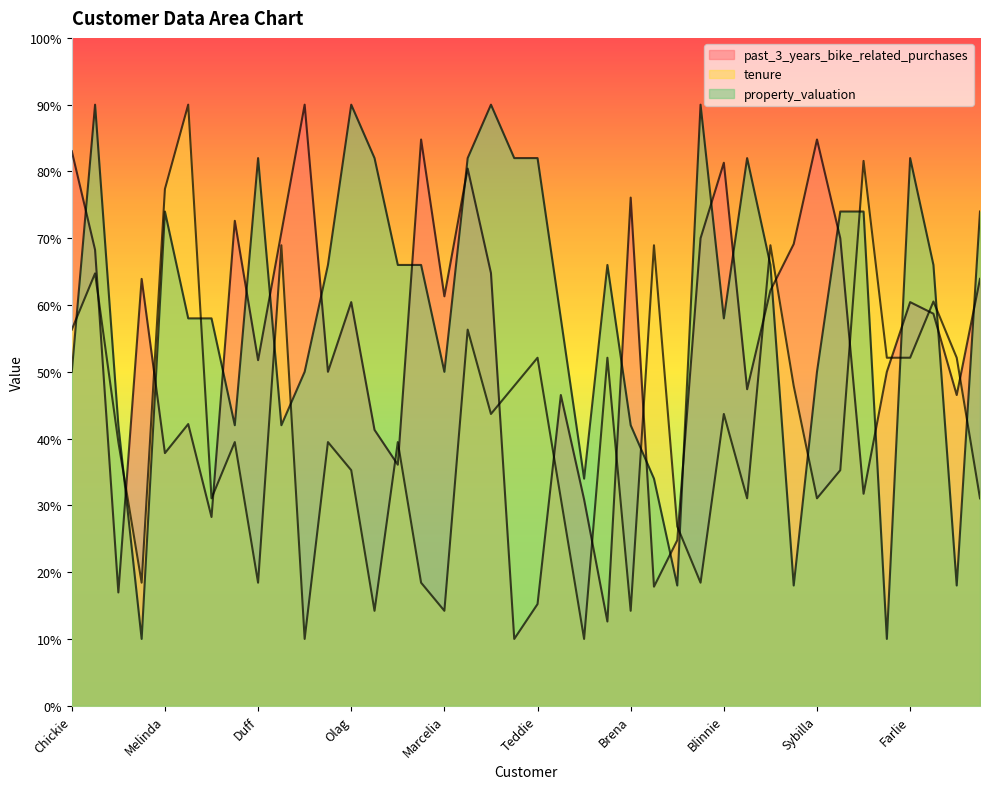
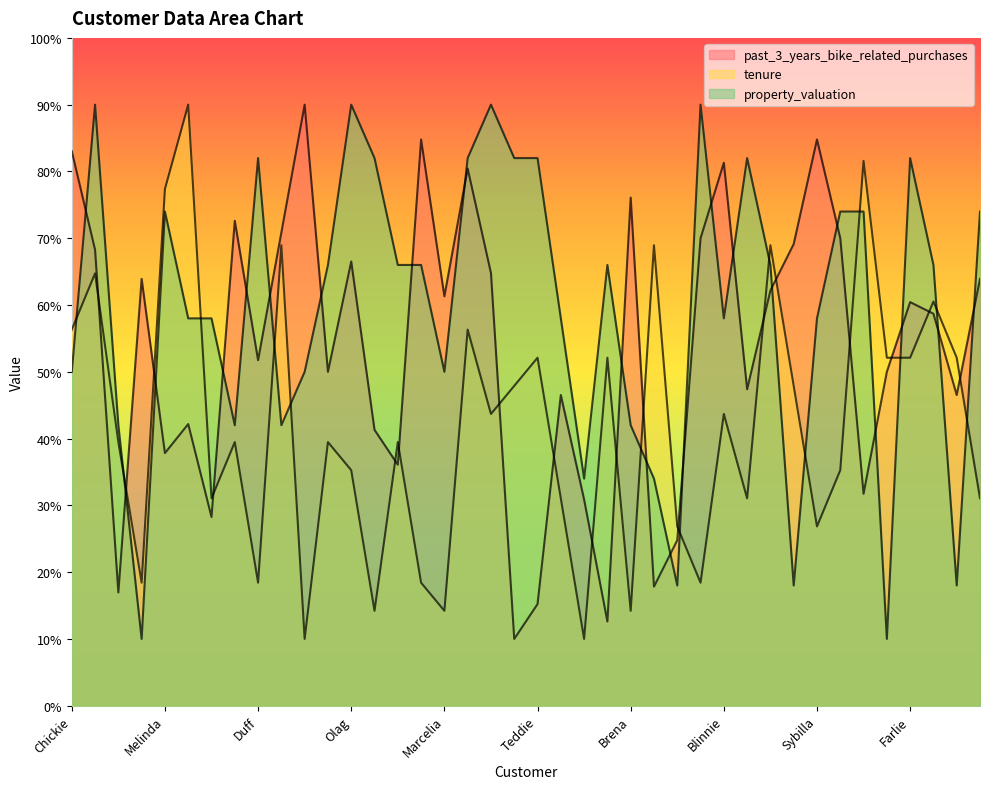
  {
    "past_3_years_bike_related_purchases": {
      "Chickie": "83%",
      "Melinda": "38%",
      "Duff": "52%",
-     "Olag": "60%",
+     "Olag": "67%",
      "Marcelia": "61%",
      "Teddie": "15%",
      "Brena": "76%",
      "Blinnie": "81%",
      "Sybilla": "85%",
      "Farlie": "60%"
    },
    "tenure": {
      "Chickie": "56%",
      "Melinda": "77%",
      "Duff": "18%",
      "Olag": "35%",
      "Marcelia": "14%",
      "Teddie": "52%",
      "Brena": "14%",
      "Blinnie": "44%",
-     "Sybilla": "31%",
+     "Sybilla": "27%",
      "Farlie": "52%"
    },
    "property_valuation": {
      "Chickie": "50%",
      "Melinda": "74%",
      "Duff": "82%",
      "Olag": "90%",
      "Marcelia": "50%",
      "Teddie": "82%",
      "Brena": "42%",
      "Blinnie": "58%",
-     "Sybilla": "50%",
+     "Sybilla": "58%",
      "Farlie": "82%"
    }
  }
